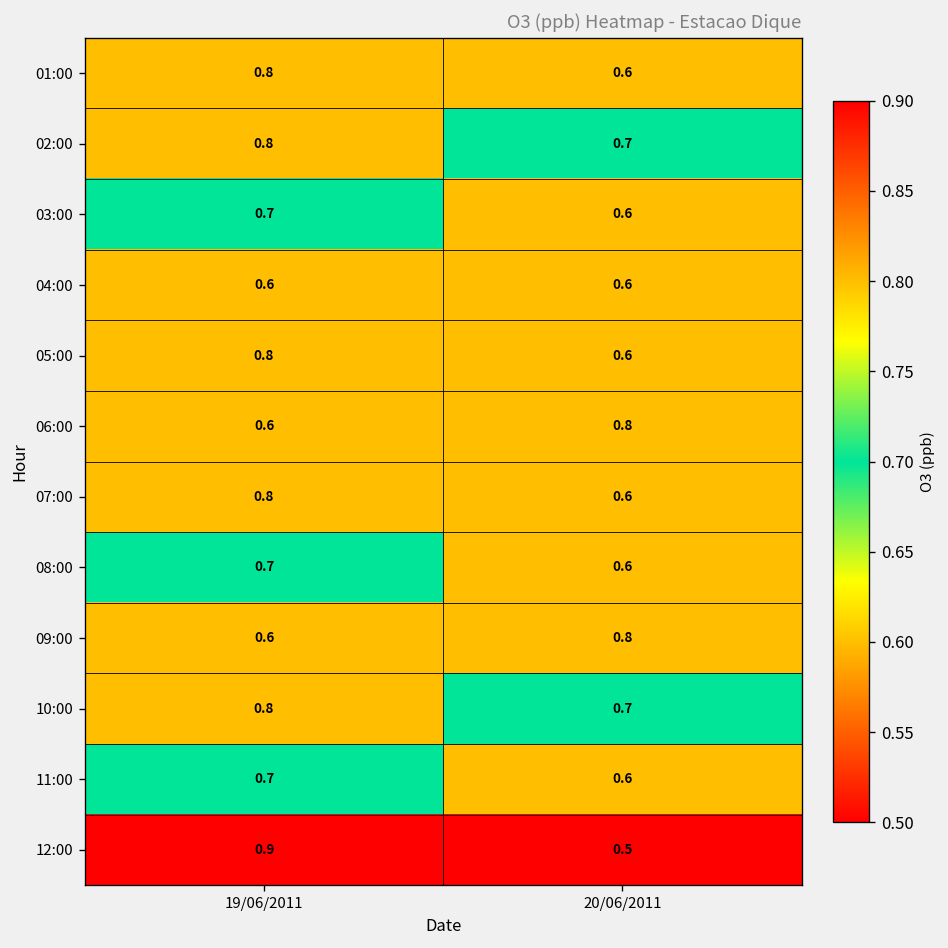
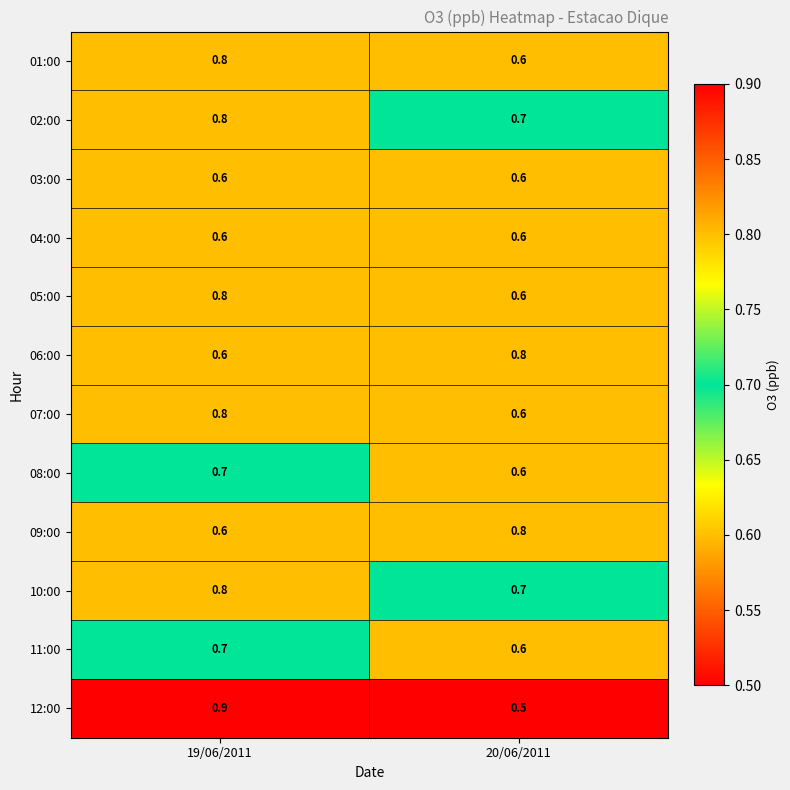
  {
    "01:00": {
      "19/06/2011": 0.8,
      "20/06/2011": 0.6
    },
    "02:00": {
      "19/06/2011": 0.8,
      "20/06/2011": 0.7
    },
    "03:00": {
-     "19/06/2011": 0.7,
+     "19/06/2011": 0.6,
      "20/06/2011": 0.6
    },
    "04:00": {
      "19/06/2011": 0.6,
      "20/06/2011": 0.6
    },
    "05:00": {
      "19/06/2011": 0.8,
      "20/06/2011": 0.6
    },
    "06:00": {
      "19/06/2011": 0.6,
      "20/06/2011": 0.8
    },
    "07:00": {
      "19/06/2011": 0.8,
      "20/06/2011": 0.6
    },
    "08:00": {
      "19/06/2011": 0.7,
      "20/06/2011": 0.6
    },
    "09:00": {
      "19/06/2011": 0.6,
      "20/06/2011": 0.8
    },
    "10:00": {
      "19/06/2011": 0.8,
      "20/06/2011": 0.7
    },
    "11:00": {
      "19/06/2011": 0.7,
      "20/06/2011": 0.6
    },
    "12:00": {
      "19/06/2011": 0.9,
      "20/06/2011": 0.5
    }
  }
